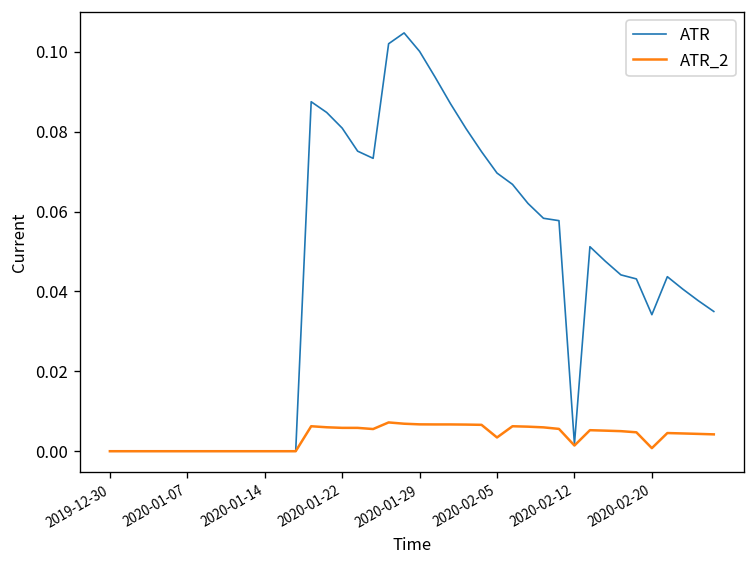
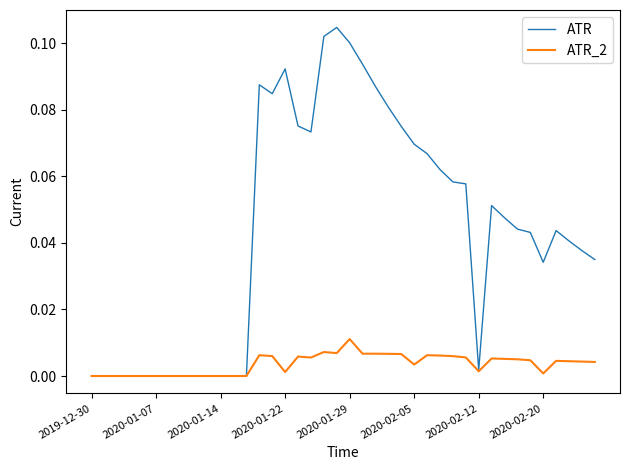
  {
    "ATR": {
-     "2020-01-22": 0.081,
+     "2020-01-22": 0.092,
      "2020-01-29": 0.100,
      "2020-02-05": 0.070,
      "2020-02-20": 0.034
    },
    "ATR_2": {
-     "2020-01-22": 0.006,
-     "2020-01-29": 0.007,
+     "2020-01-22": 0.001,
+     "2020-01-29": 0.011,
      "2020-02-05": 0.003,
      "2020-02-20": 0.001
    }
  }
